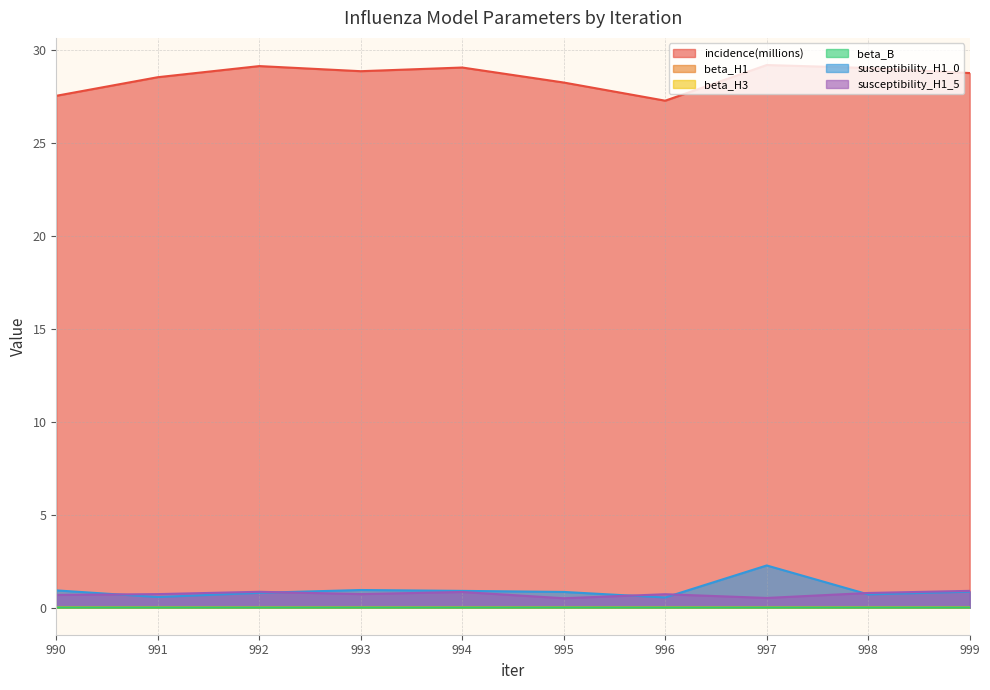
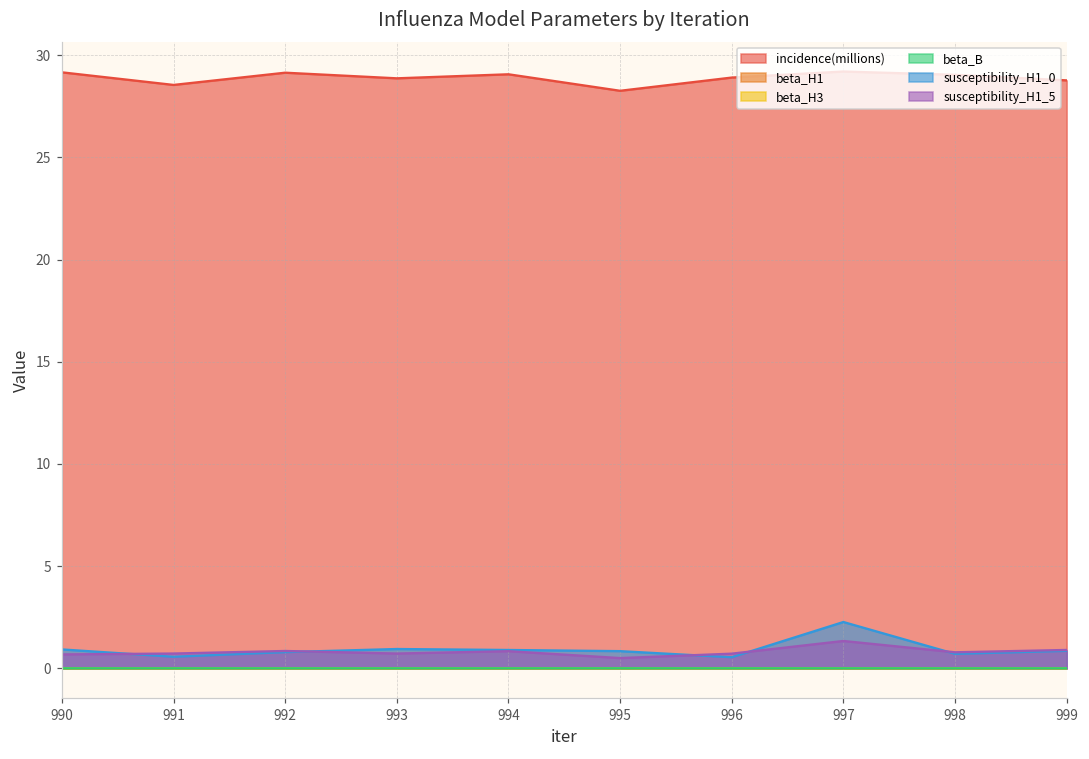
  {
    "incidence(millions)": {
-     "990": 27.5,
+     "990": 29.2,
      "991": 28.5,
      "992": 29.1,
      "993": 28.9,
      "994": 29.1,
      "995": 28.3,
-     "996": 27.3,
+     "996": 28.9,
      "999": 28.8
    },
    "beta_B": {
      "990": 0.0,
      "991": 0.0,
      "992": 0.0,
      "993": 0.0,
      "994": 0.0,
      "995": 0.0,
      "996": 0.0,
      "997": 0.0,
      "998": 0.0,
      "999": 0.0
    },
    "susceptibility_H1_0": {
      "990": 0.9,
      "991": 0.6,
      "993": 0.9,
      "995": 0.8,
      "996": 0.5,
      "997": 2.3
    },
    "susceptibility_H1_5": {
      "990": 0.7,
      "991": 0.7,
      "993": 0.7,
      "995": 0.5,
      "996": 0.7,
-     "997": 0.5
+     "997": 1.3
    }
  }
